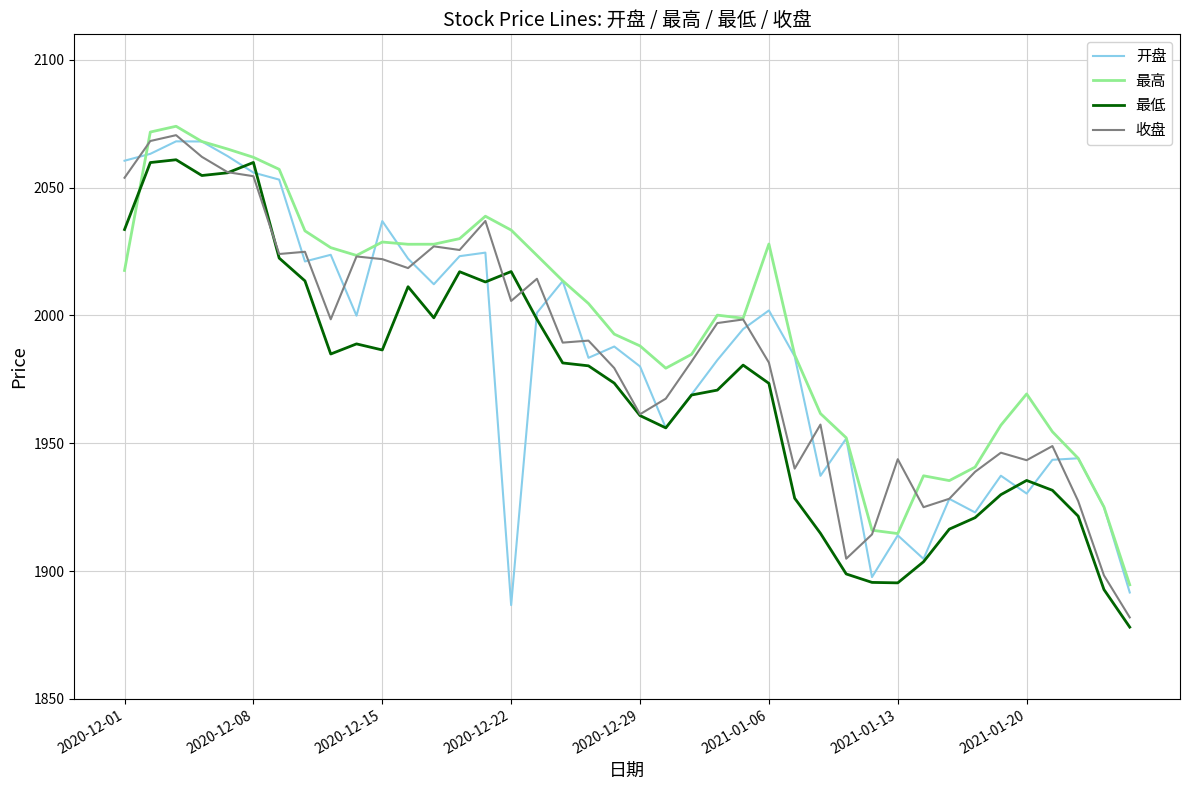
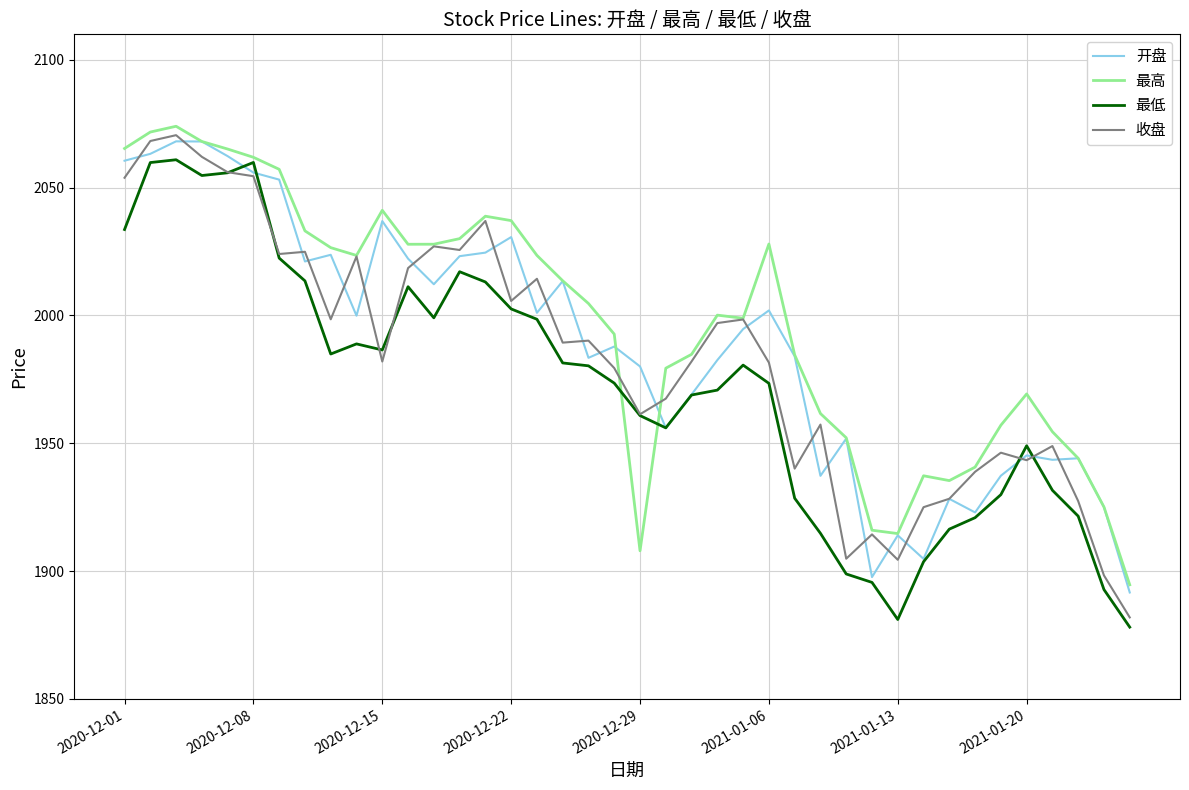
  {
    "开盘": {
      "2020-12-01": 2061,
      "2020-12-08": 2056,
      "2020-12-15": 2037,
-     "2020-12-22": 1887,
+     "2020-12-22": 2031,
      "2020-12-29": 1980,
      "2021-01-06": 2002,
-     "2021-01-20": 1930
+     "2021-01-20": 1945
    },
    "最高": {
-     "2020-12-01": 2018,
+     "2020-12-01": 2065,
      "2020-12-08": 2062,
-     "2020-12-15": 2029,
-     "2020-12-22": 2033,
-     "2020-12-29": 1988,
+     "2020-12-15": 2041,
+     "2020-12-22": 2037,
+     "2020-12-29": 1908,
      "2021-01-06": 2028,
      "2021-01-20": 1969
    },
    "最低": {
      "2020-12-01": 2034,
      "2020-12-08": 2060,
      "2020-12-15": 1987,
-     "2020-12-22": 2017,
+     "2020-12-22": 2003,
      "2021-01-06": 1973,
-     "2021-01-13": 1895,
-     "2021-01-20": 1935
+     "2021-01-13": 1881,
+     "2021-01-20": 1949
    },
    "收盘": {
      "2020-12-01": 2054,
      "2020-12-08": 2054,
-     "2020-12-15": 2022,
+     "2020-12-15": 1982,
      "2020-12-22": 2006,
      "2021-01-06": 1982,
-     "2021-01-13": 1944,
+     "2021-01-13": 1904,
      "2021-01-20": 1943
    }
  }
